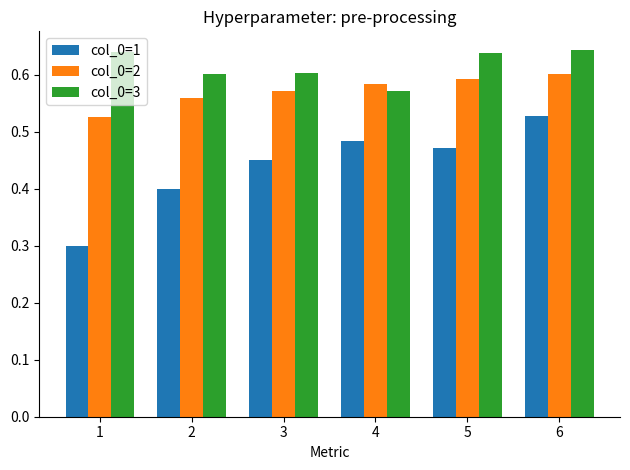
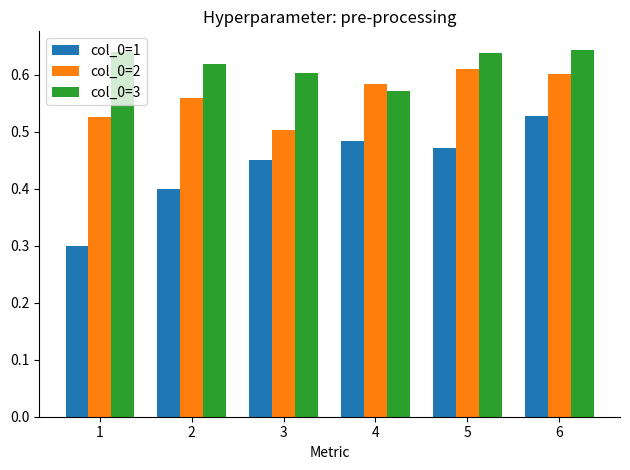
  {
    "col_0=1": {
      "1": 0.30,
      "2": 0.40,
      "3": 0.45,
      "4": 0.48,
      "5": 0.47,
      "6": 0.53
    },
    "col_0=2": {
      "1": 0.53,
      "2": 0.56,
-     "3": 0.57,
+     "3": 0.50,
      "4": 0.58,
-     "5": 0.59,
+     "5": 0.61,
      "6": 0.60
    },
    "col_0=3": {
-     "2": 0.60,
+     "2": 0.62,
      "3": 0.60,
      "4": 0.57,
      "5": 0.64,
      "6": 0.64
    }
  }
